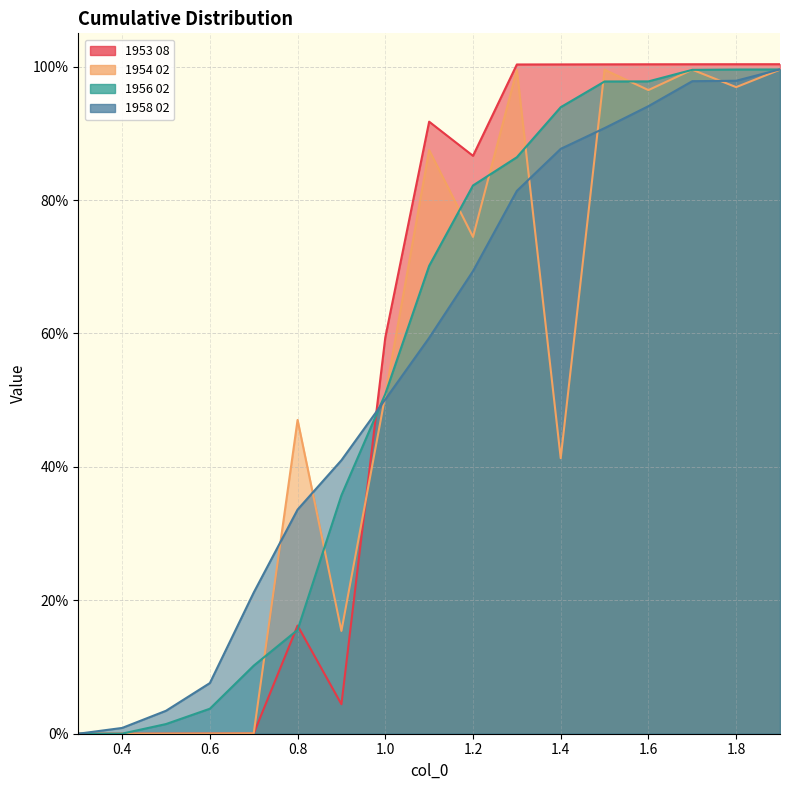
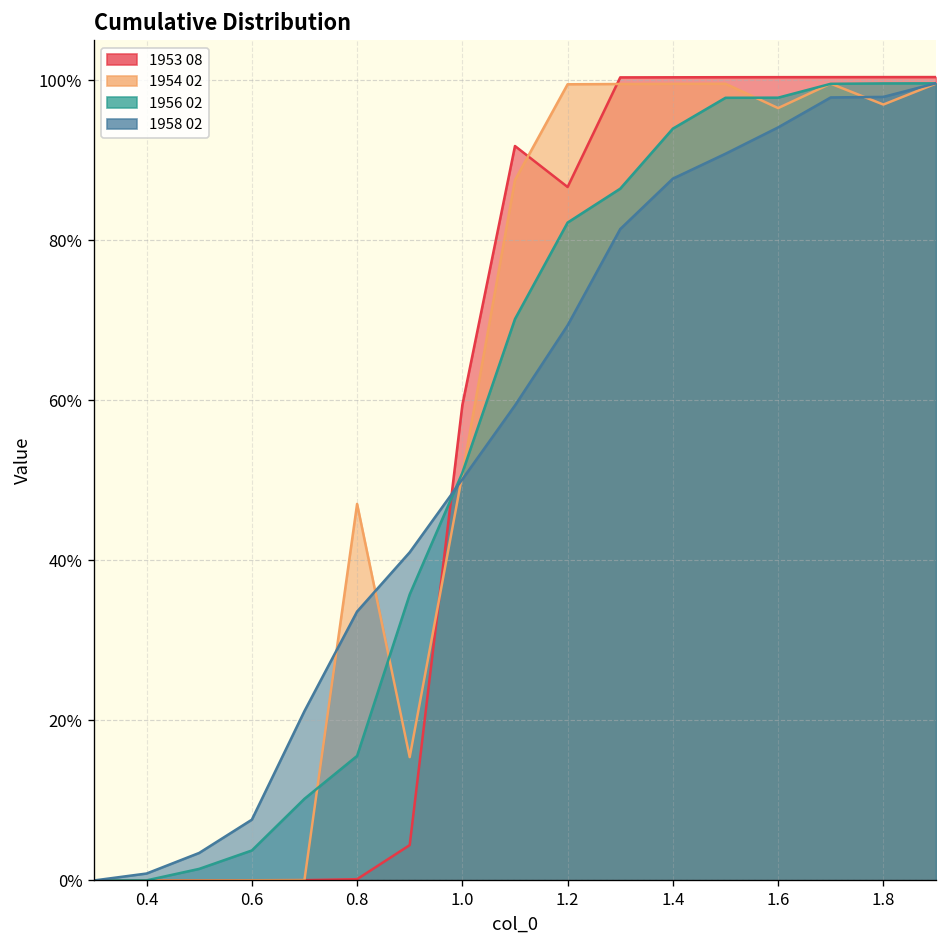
  {
    "1953 08": {
-     "0.8": "16%",
+     "0.8": "0%",
      "1.0": "59%",
      "1.2": "87%",
      "1.4": "100%",
      "1.6": "100%",
      "1.8": "100%"
    },
    "1954 02": {
      "0.8": "47%",
-     "1.2": "74%",
-     "1.4": "41%",
+     "1.2": "99%",
+     "1.4": "100%",
      "1.6": "96%",
      "1.8": "97%"
    }
  }
